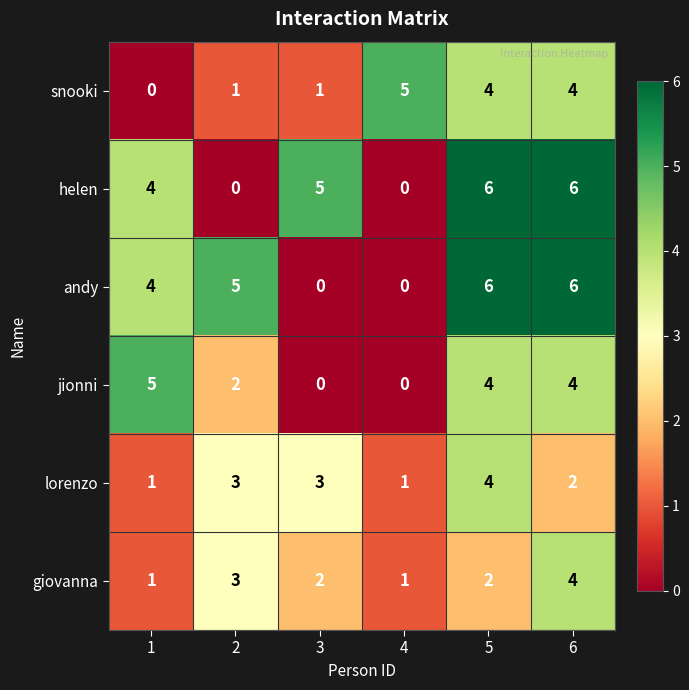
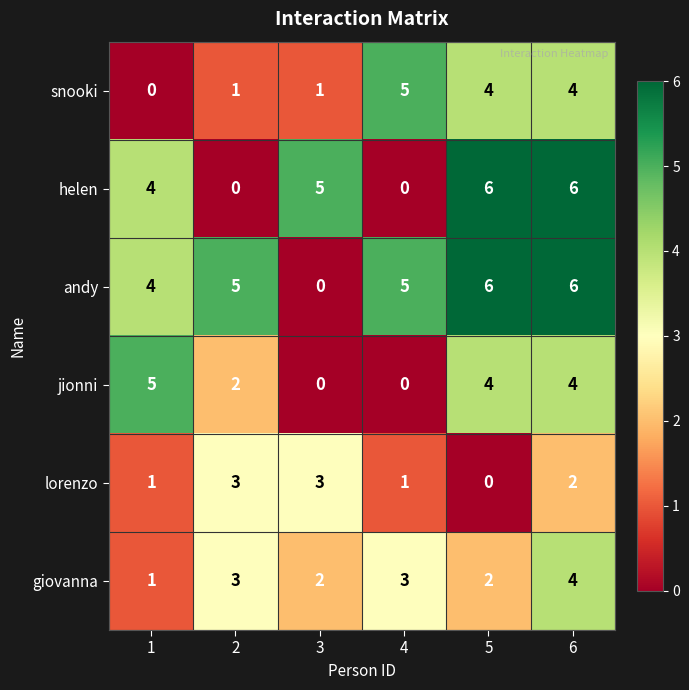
  {
    "snooki": {
      "1": 0,
      "2": 1,
      "3": 1,
      "4": 5,
      "5": 4
    },
    "helen": {
      "1": 4,
      "2": 0,
      "3": 5,
      "4": 0,
      "5": 6,
      "6": 6
    },
    "andy": {
      "1": 4,
      "2": 5,
      "3": 0,
-     "4": 0,
+     "4": 5,
      "5": 6,
      "6": 6
    },
    "jionni": {
      "1": 5,
      "2": 2,
      "3": 0,
      "4": 0,
      "5": 4,
      "6": 4
    },
    "lorenzo": {
      "1": 1,
      "2": 3,
      "3": 3,
      "4": 1,
-     "5": 4,
+     "5": 0,
      "6": 2
    },
    "giovanna": {
      "1": 1,
      "2": 3,
      "3": 2,
-     "4": 1,
+     "4": 3,
      "5": 2,
      "6": 4
    }
  }
